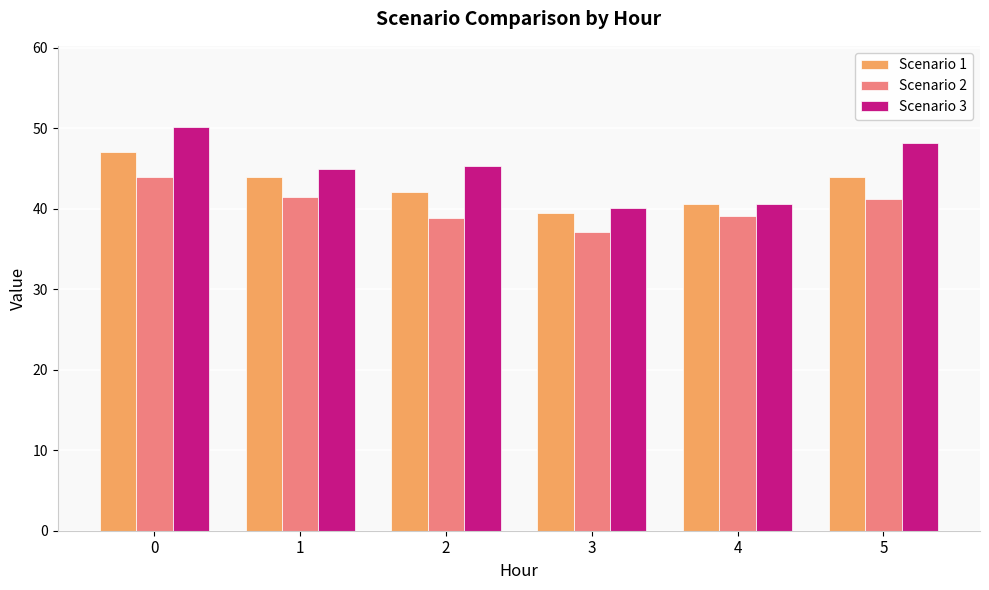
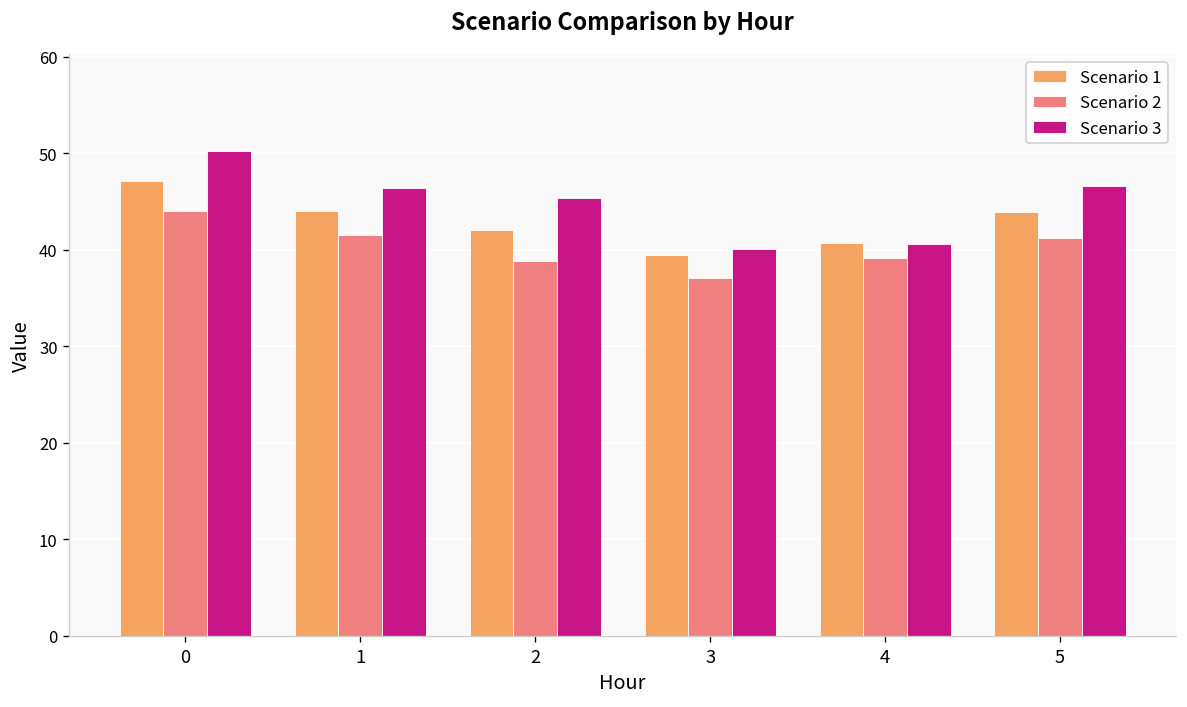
  {
    "Scenario 3": {
      "0": 50,
-     "1": 45,
+     "1": 46,
      "2": 45,
      "3": 40,
      "4": 41,
-     "5": 48
+     "5": 47
    }
  }
